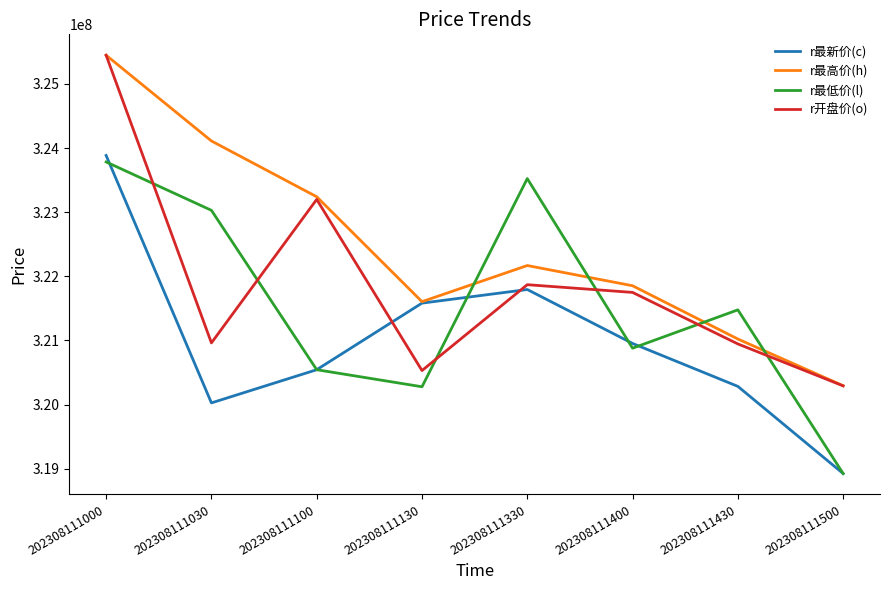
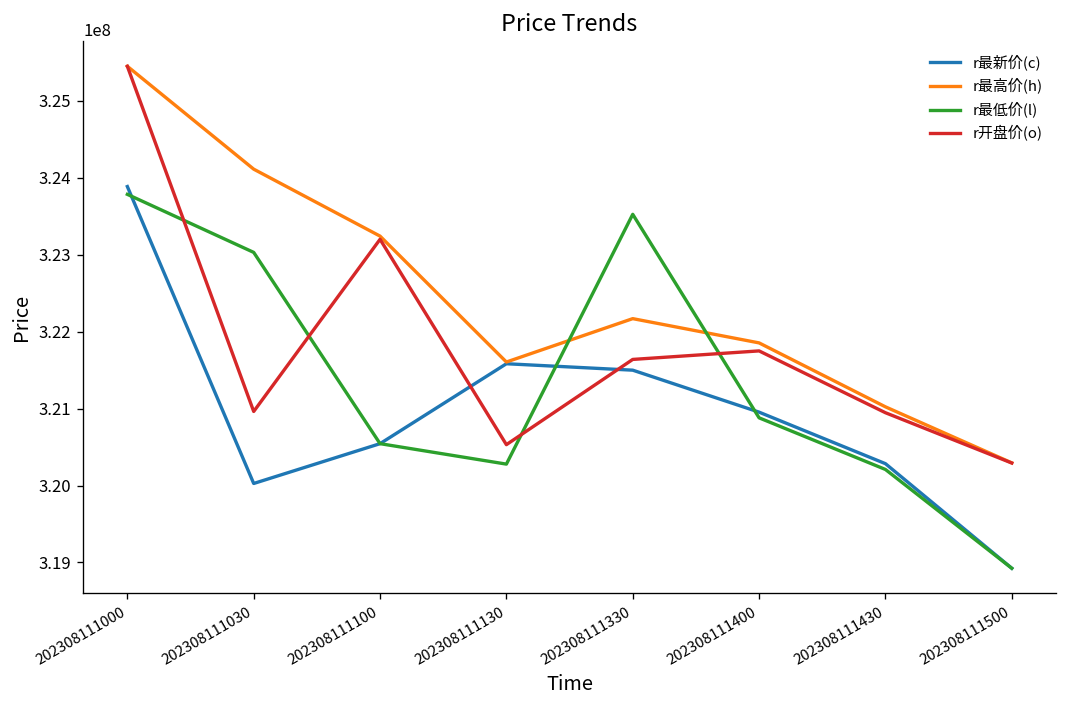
  {
    "r最新价(c)": {
      "202308111000": 323900000,
      "202308111030": 320000000,
-     "202308111330": 321800000,
+     "202308111330": 321500000,
      "202308111400": 321000000,
      "202308111430": 320300000
    },
    "r最高价(h)": {
      "202308111030": 324100000,
      "202308111100": 323200000,
      "202308111330": 322200000,
      "202308111400": 321900000,
      "202308111430": 321000000
    },
    "r最低价(l)": {
      "202308111000": 323800000,
      "202308111030": 323000000,
      "202308111130": 320300000,
      "202308111330": 323500000,
      "202308111400": 320900000,
-     "202308111430": 321500000
+     "202308111430": 320200000
    },
    "r开盘价(o)": {
      "202308111030": 321000000,
      "202308111100": 323200000,
      "202308111130": 320500000,
-     "202308111330": 321900000,
+     "202308111330": 321600000,
      "202308111400": 321700000,
      "202308111430": 320900000
    }
  }
